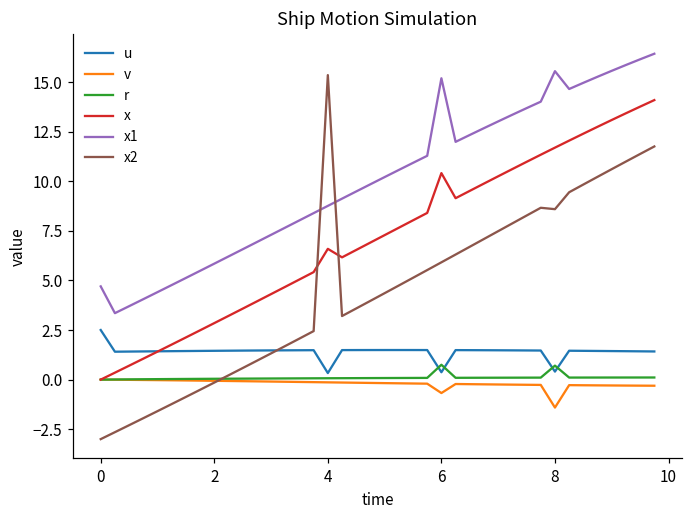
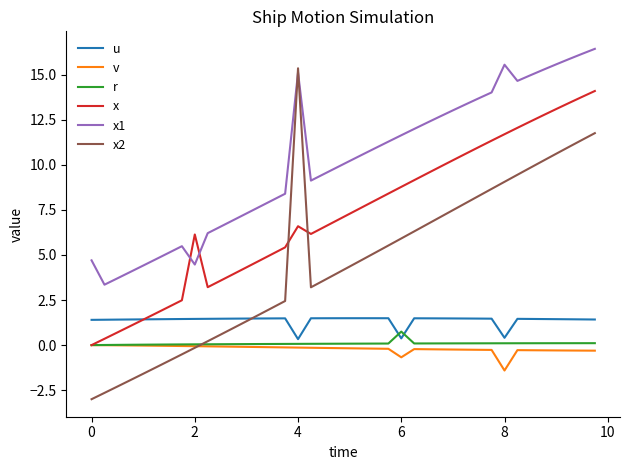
  {
    "u": {
-     "0": 2.5,
+     "0": 1.4,
      "2": 1.5,
      "4": 0.3,
      "6": 0.4,
      "8": 0.4
    },
    "v": {
      "4": -0.1,
      "6": -0.7,
      "8": -1.4
    },
    "r": {
      "4": 0.1,
      "6": 0.7,
-     "8": 0.7
+     "8": 0.1
    },
    "x": {
-     "2": 2.8,
+     "2": 6.1,
      "4": 6.6,
-     "6": 10.4,
+     "6": 8.8,
      "8": 11.7
    },
    "x1": {
      "0": 4.7,
-     "2": 5.8,
-     "4": 8.8,
-     "6": 15.2,
+     "2": 4.5,
+     "4": 15.1,
+     "6": 11.6,
      "8": 15.5
    },
    "x2": {
      "0": -3.0,
      "4": 15.4,
      "6": 5.9,
-     "8": 8.6
+     "8": 9.1
    }
  }
